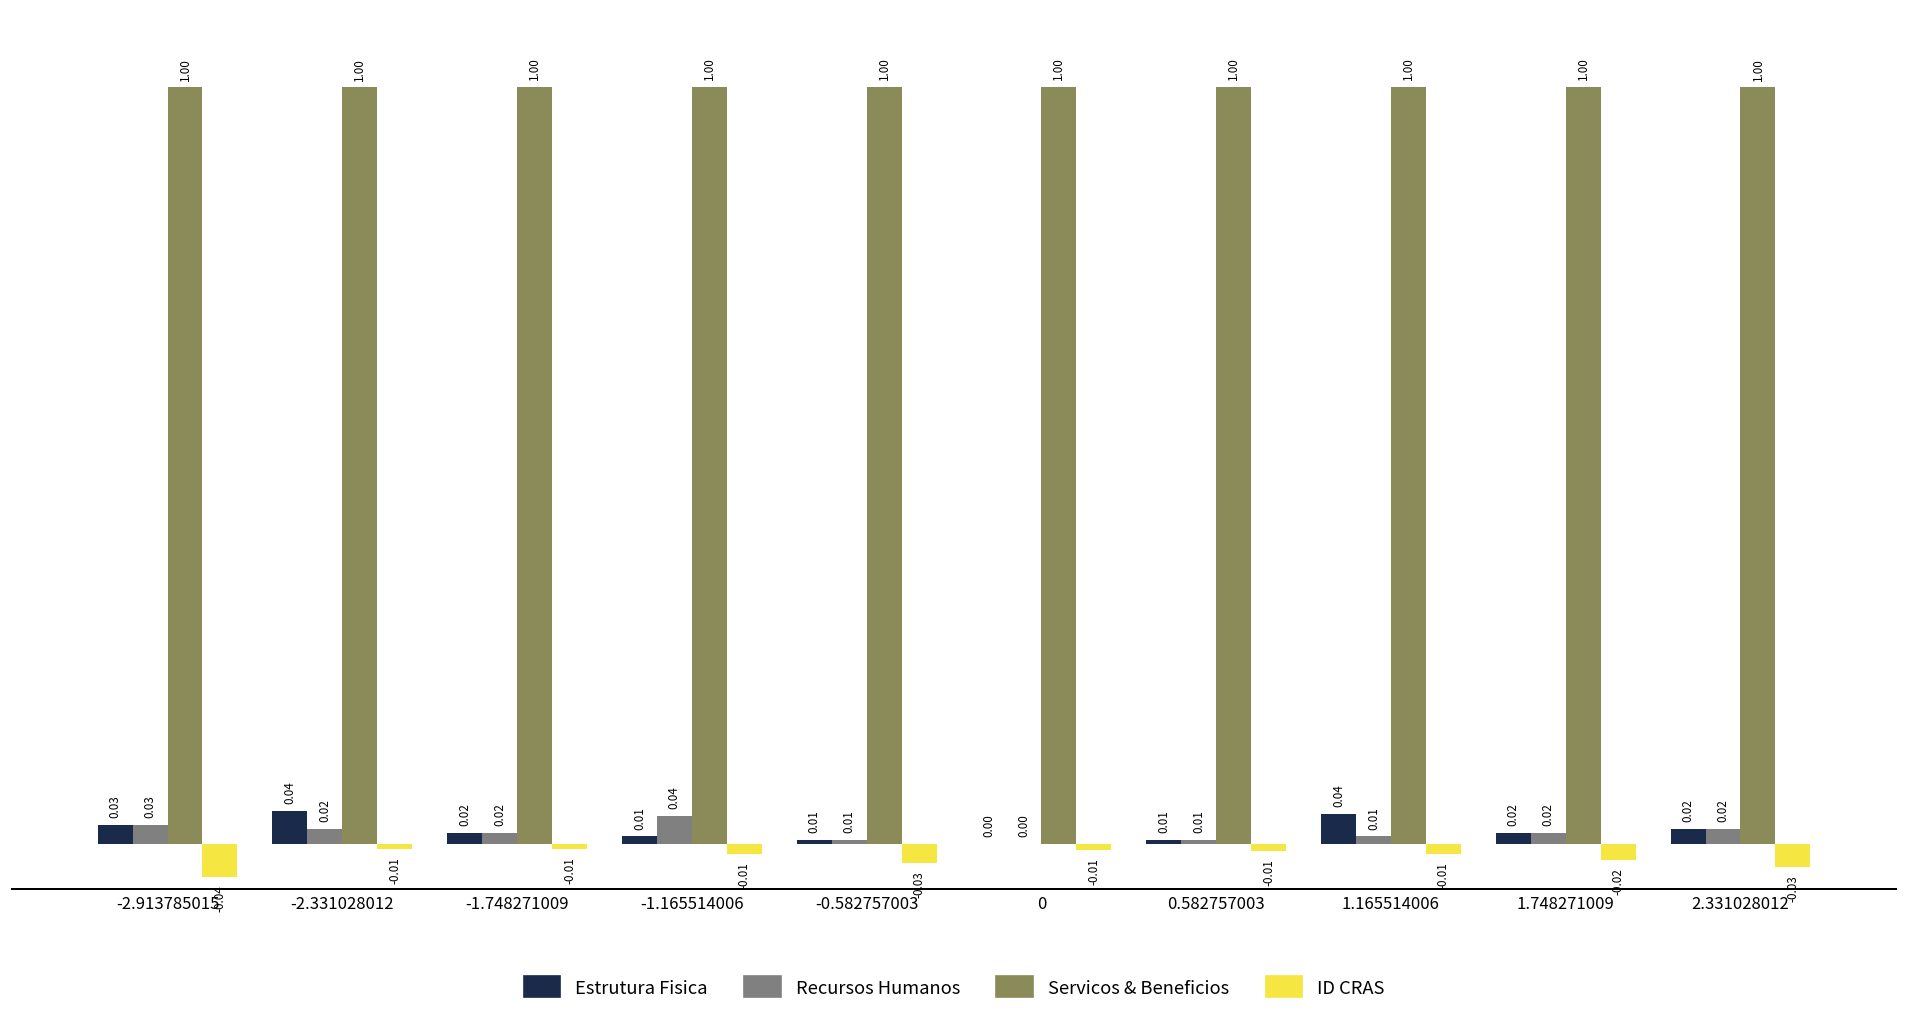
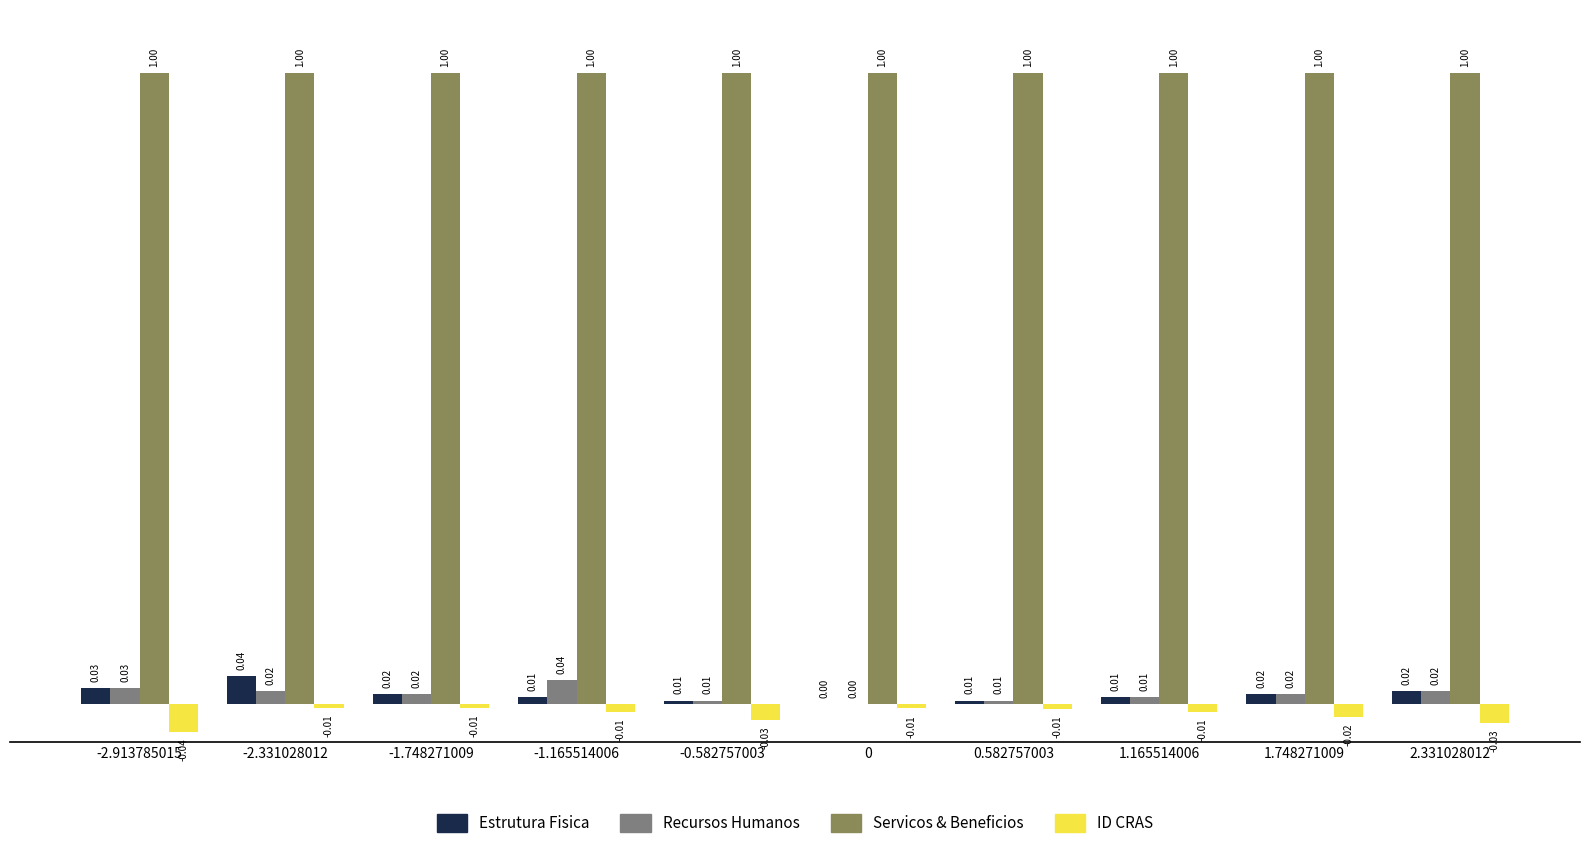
  {
    "Estrutura Fisica": {
      "-2.913785015": 0.03,
      "-2.331028012": 0.04,
      "-1.748271009": 0.02,
      "-1.165514006": 0.01,
      "-0.582757003": 0.01,
      "0": 0.00,
      "0.582757003": 0.01,
-     "1.165514006": 0.04,
+     "1.165514006": 0.01,
      "1.748271009": 0.02,
      "2.331028012": 0.02
    },
    "ID CRAS": {
      "-2.913785015": -0.04,
      "-2.331028012": -0.01,
      "-1.748271009": -0.01,
      "-1.165514006": -0.01,
      "-0.582757003": -0.03,
      "0": -0.01,
      "0.582757003": -0.01,
      "1.165514006": -0.01,
      "1.748271009": -0.02,
      "2.331028012": -0.03
    }
  }
